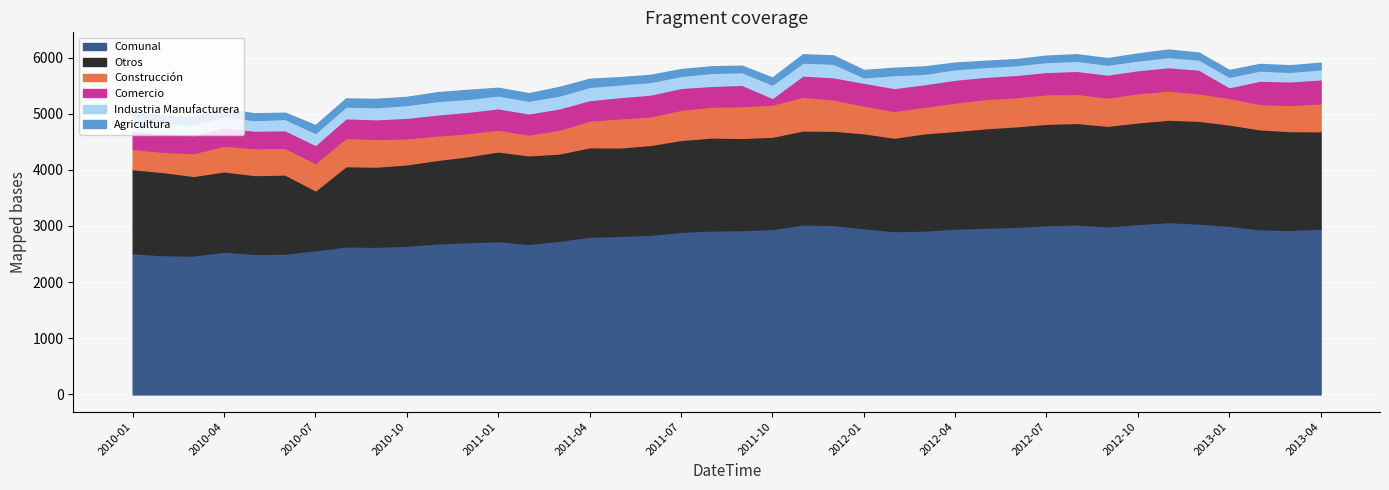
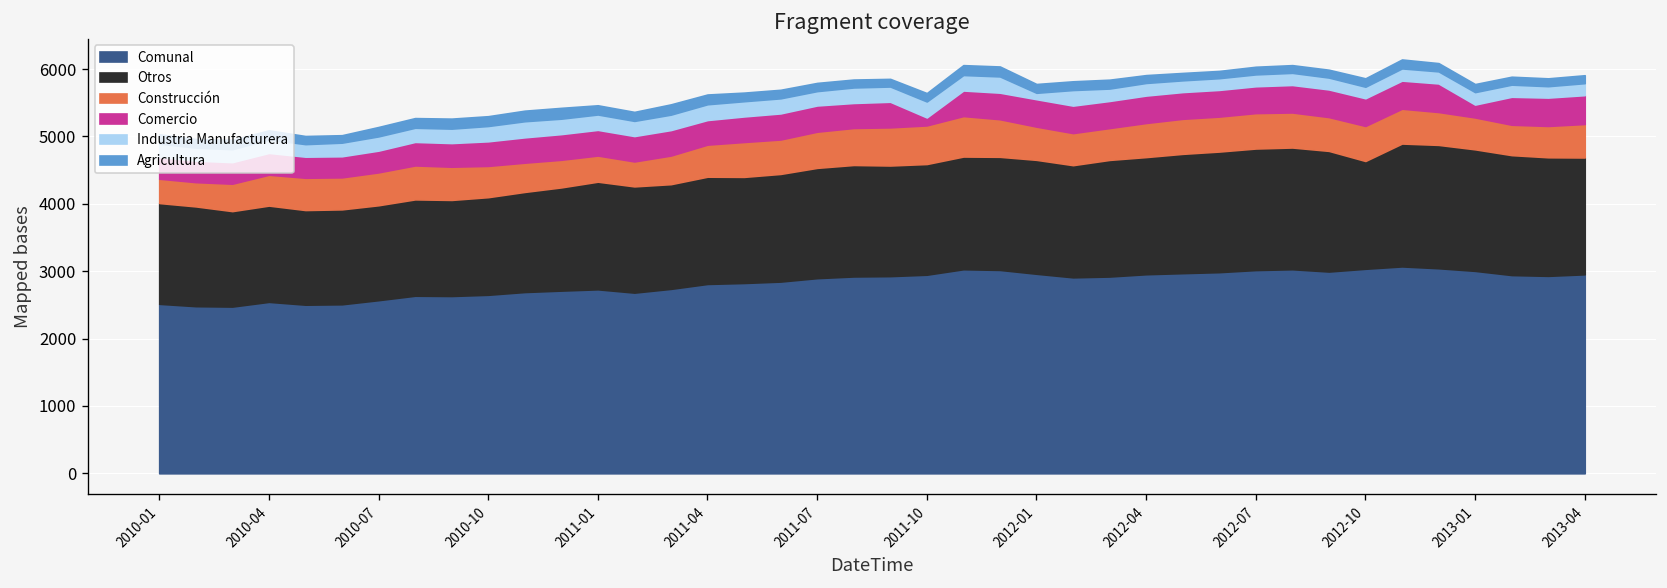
  {
    "Otros": {
-     "2010-07": 1100,
-     "2012-10": 1800
+     "2010-07": 1400,
+     "2012-10": 1600
    },
    "Agricultura": {
      "2010-07": 100,
      "2010-10": 100,
      "2011-01": 100,
      "2011-04": 100,
      "2011-07": 100,
      "2011-10": 100,
      "2012-01": 100,
      "2012-04": 100,
      "2012-07": 100,
      "2012-10": 100,
      "2013-01": 100,
      "2013-04": 100
    }
  }
